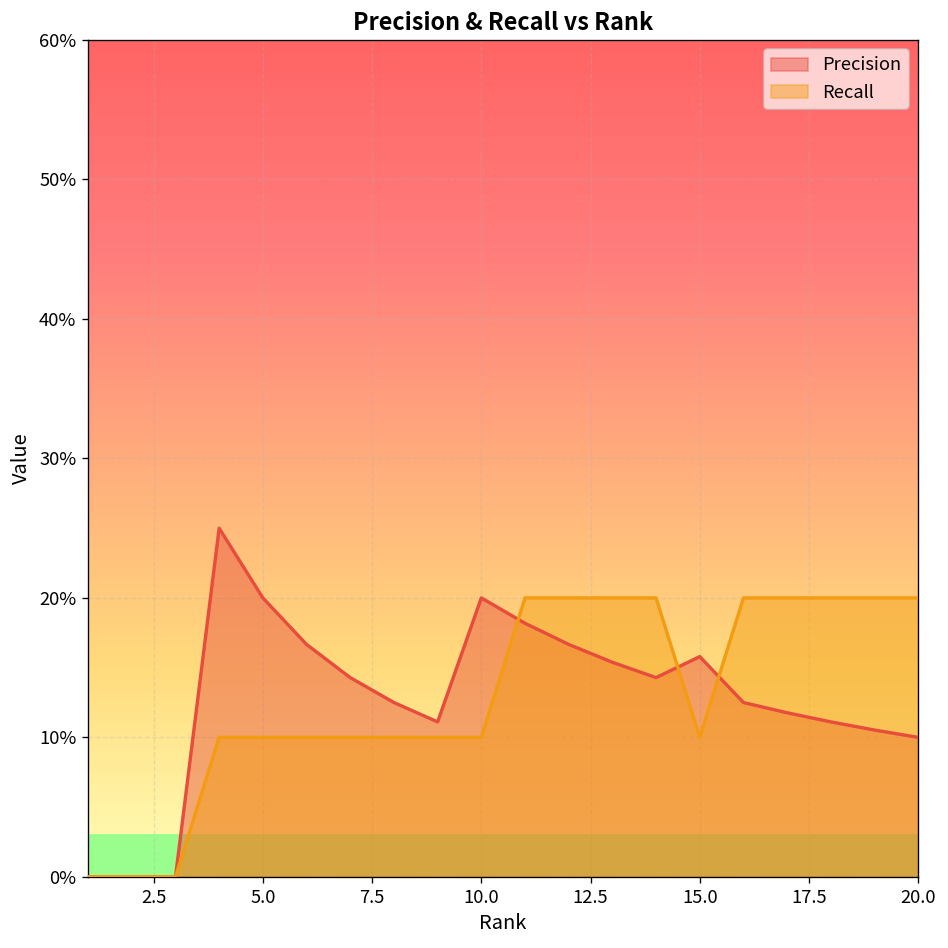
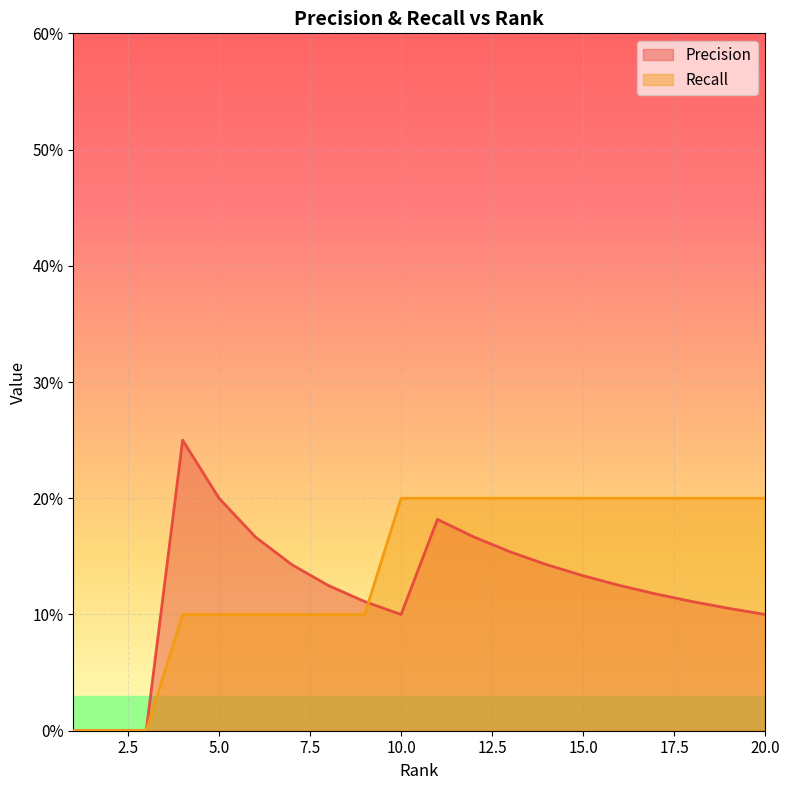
  {
    "Precision": {
      "5.0": "20.0%",
-     "10.0": "20.0%",
-     "15.0": "15.8%",
+     "10.0": "10.0%",
+     "15.0": "13.3%",
      "20.0": "10.0%"
    },
    "Recall": {
      "5.0": "10.0%",
-     "10.0": "10.0%",
-     "15.0": "10.0%",
+     "10.0": "20.0%",
+     "15.0": "20.0%",
      "20.0": "20.0%"
    }
  }
